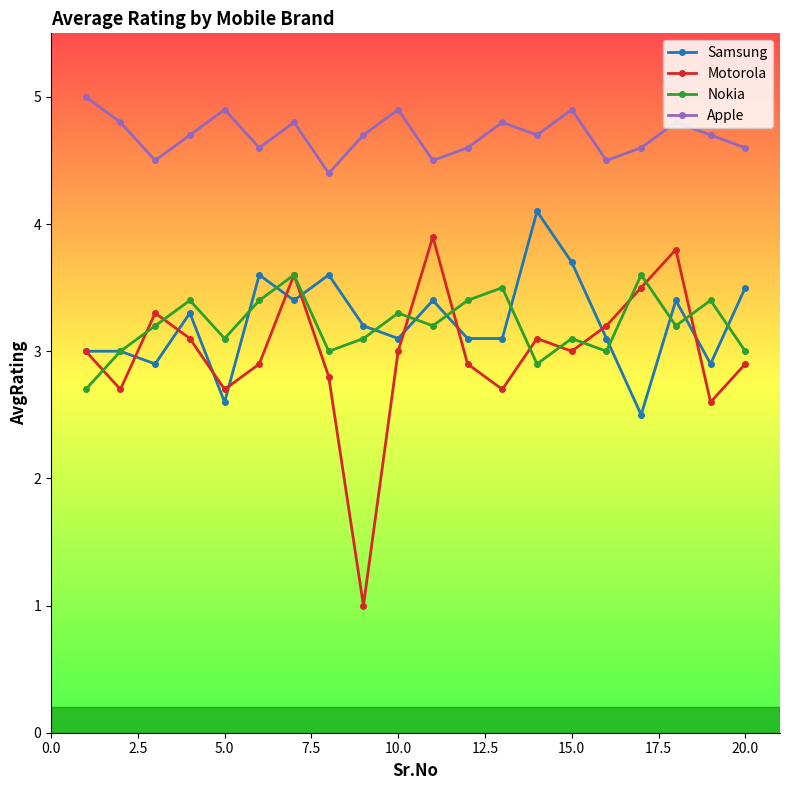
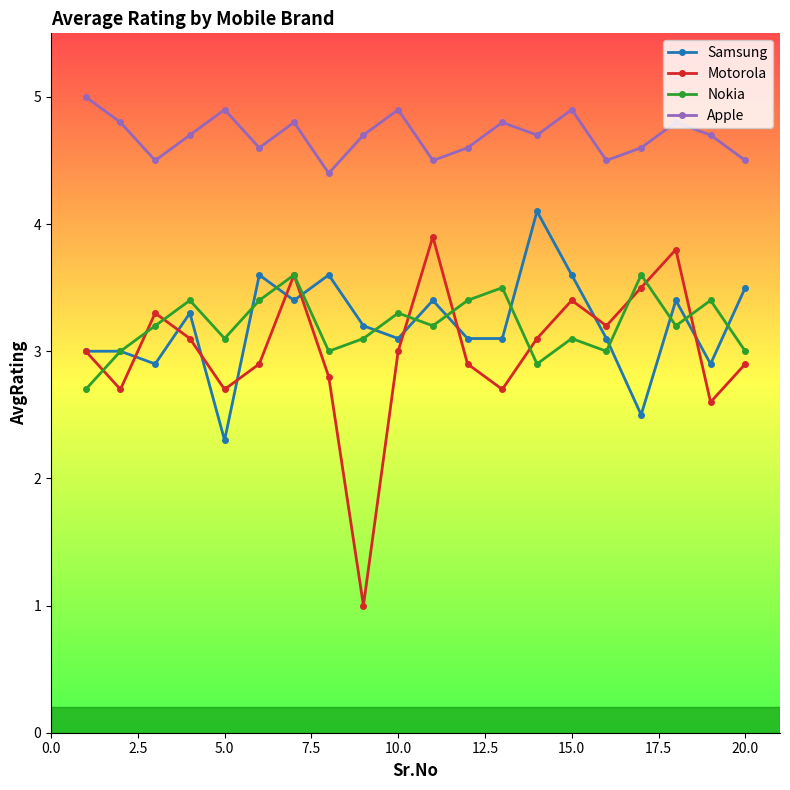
  {
    "Samsung": {
-     "5.0": 2.6,
+     "5.0": 2.3,
      "10.0": 3.1,
-     "15.0": 3.7,
+     "15.0": 3.6,
      "20.0": 3.5
    },
    "Motorola": {
      "5.0": 2.7,
      "10.0": 3.0,
-     "15.0": 3.0,
+     "15.0": 3.4,
      "20.0": 2.9
    },
    "Nokia": {
      "5.0": 3.1,
      "10.0": 3.3,
      "15.0": 3.1,
      "20.0": 3.0
    },
    "Apple": {
      "5.0": 4.9,
      "10.0": 4.9,
      "15.0": 4.9,
-     "20.0": 4.6
+     "20.0": 4.5
    }
  }
